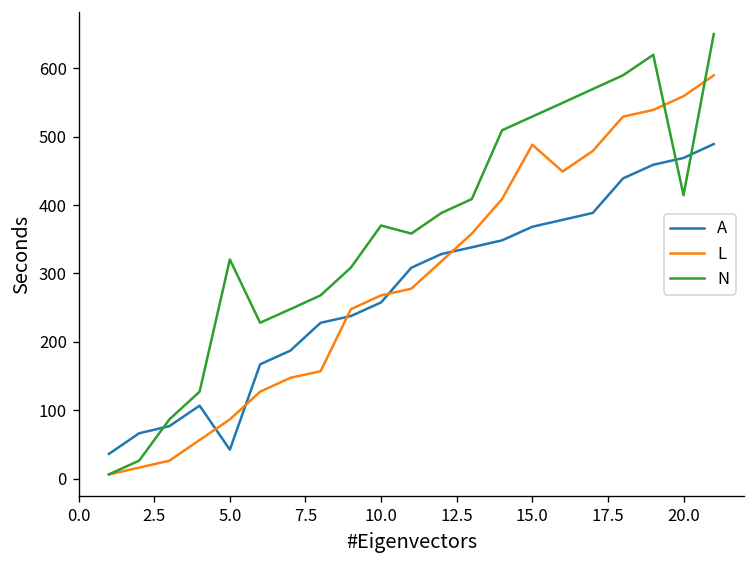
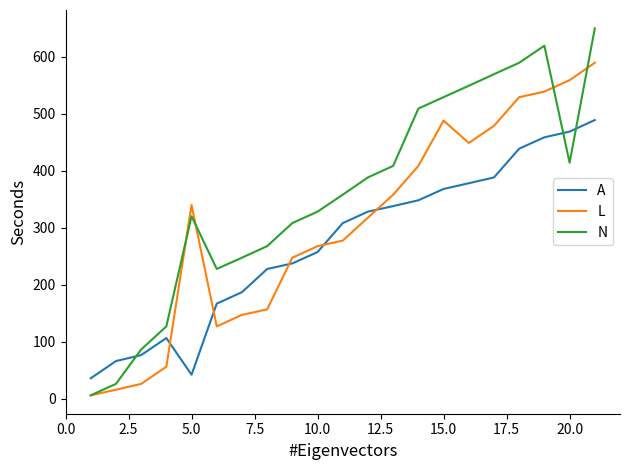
  {
    "A": {
      "5.0": 40,
      "10.0": 260,
      "15.0": 370,
      "20.0": 470
    },
    "L": {
-     "5.0": 90,
+     "5.0": 340,
      "10.0": 270,
      "15.0": 490,
      "20.0": 560
    },
    "N": {
      "5.0": 320,
-     "10.0": 370,
+     "10.0": 330,
      "15.0": 530,
      "20.0": 410
    }
  }
